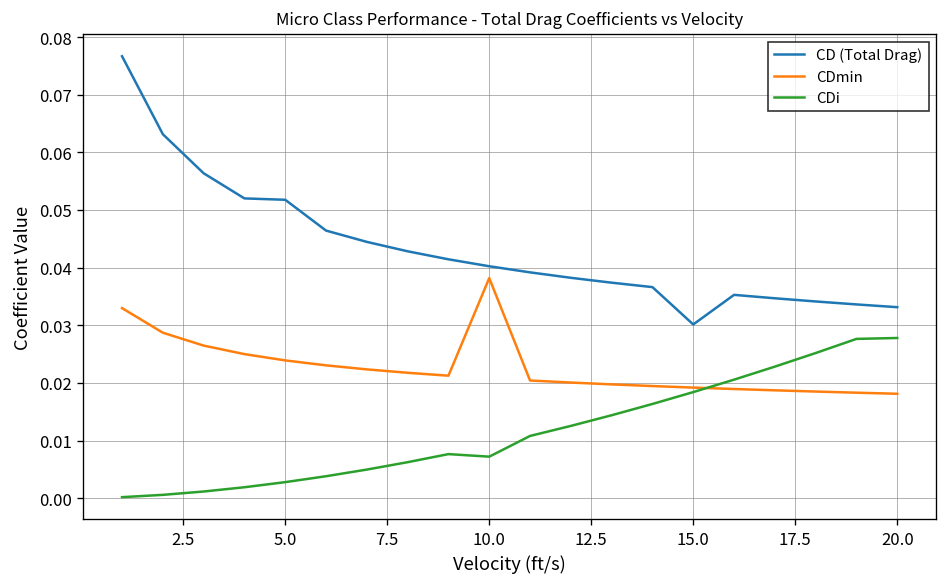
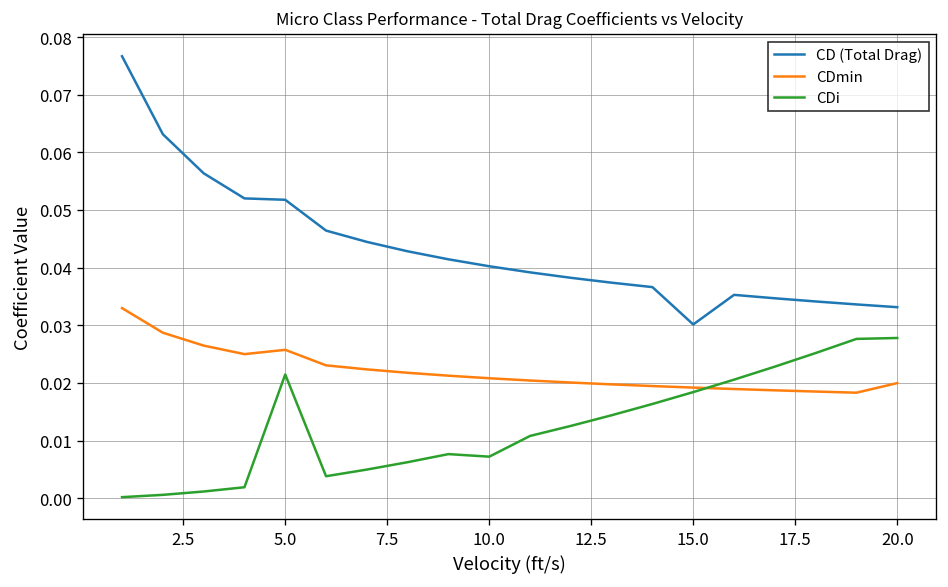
  {
    "CD (Total Drag)": {
      "5.0": 0.052,
      "10.0": 0.040,
      "15.0": 0.030,
      "20.0": 0.033
    },
    "CDmin": {
-     "5.0": 0.024,
-     "10.0": 0.038,
+     "5.0": 0.026,
+     "10.0": 0.021,
      "15.0": 0.019,
-     "20.0": 0.018
+     "20.0": 0.020
    },
    "CDi": {
-     "5.0": 0.003,
+     "5.0": 0.021,
      "10.0": 0.007,
      "15.0": 0.018,
      "20.0": 0.028
    }
  }
